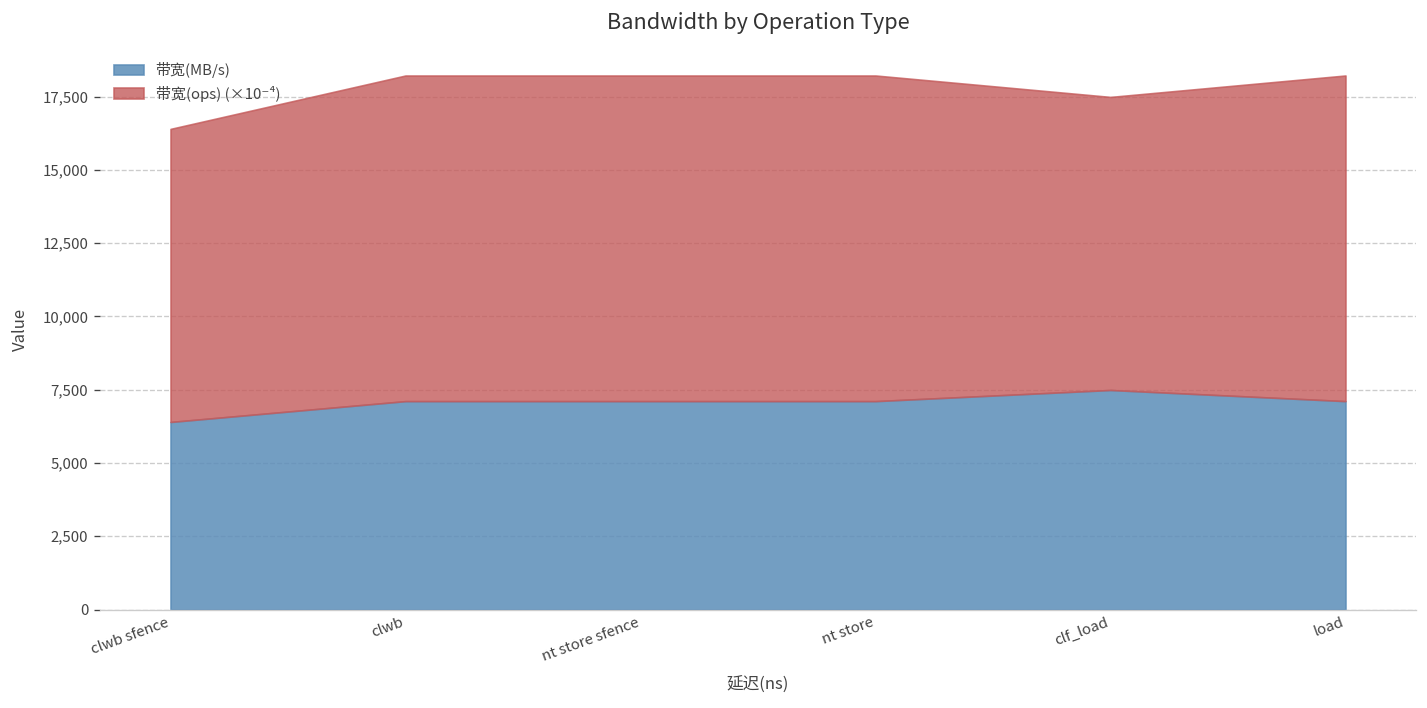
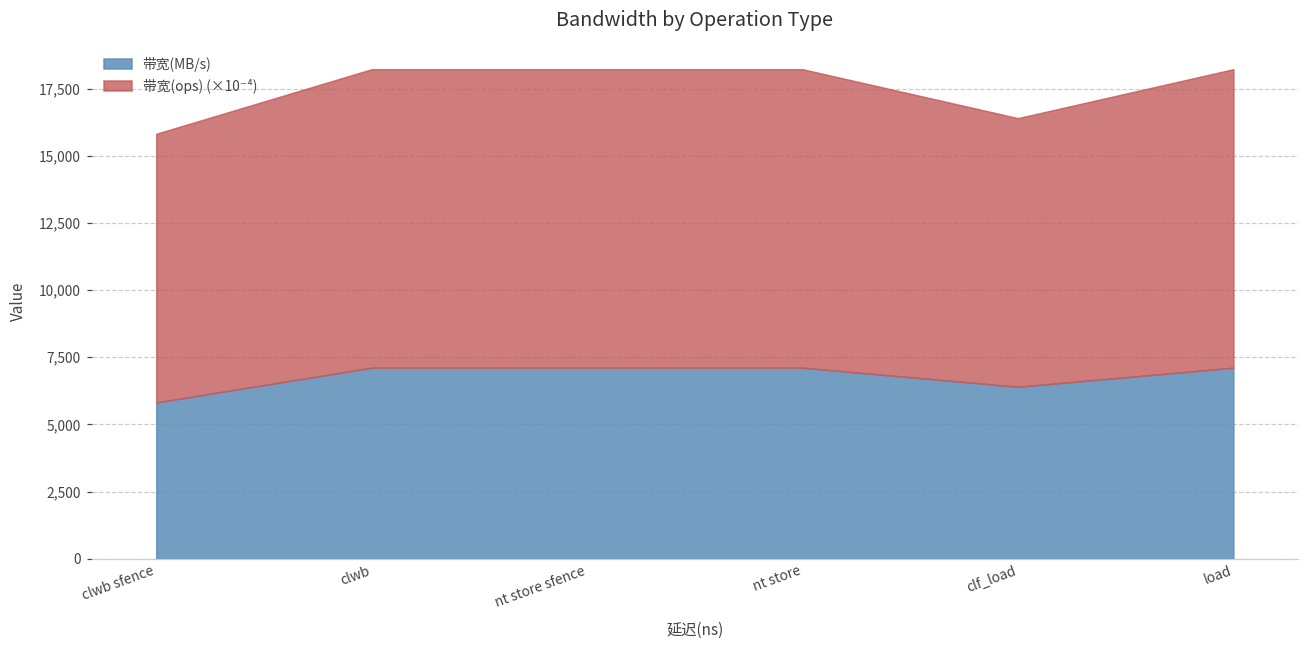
  {
    "带宽(MB/s)": {
-     "clwb sfence": "6,400",
+     "clwb sfence": "5,800",
      "clwb": "7,100",
      "nt store sfence": "7,100",
      "nt store": "7,100",
-     "clf_load": "7,500",
+     "clf_load": "6,400",
      "load": "7,100"
    },
    "带宽(ops) (×10⁻⁴)": {
      "clwb sfence": "10,000",
      "clwb": "11,100",
      "nt store sfence": "11,100",
      "nt store": "11,100",
      "clf_load": "10,000",
      "load": "11,100"
    }
  }
